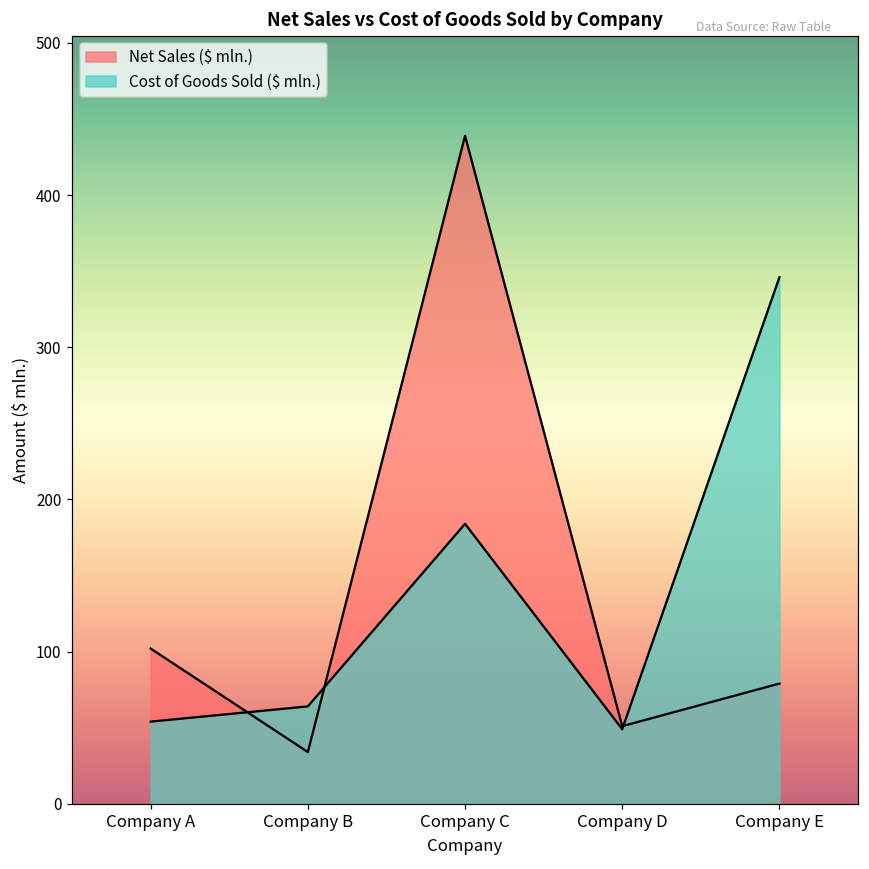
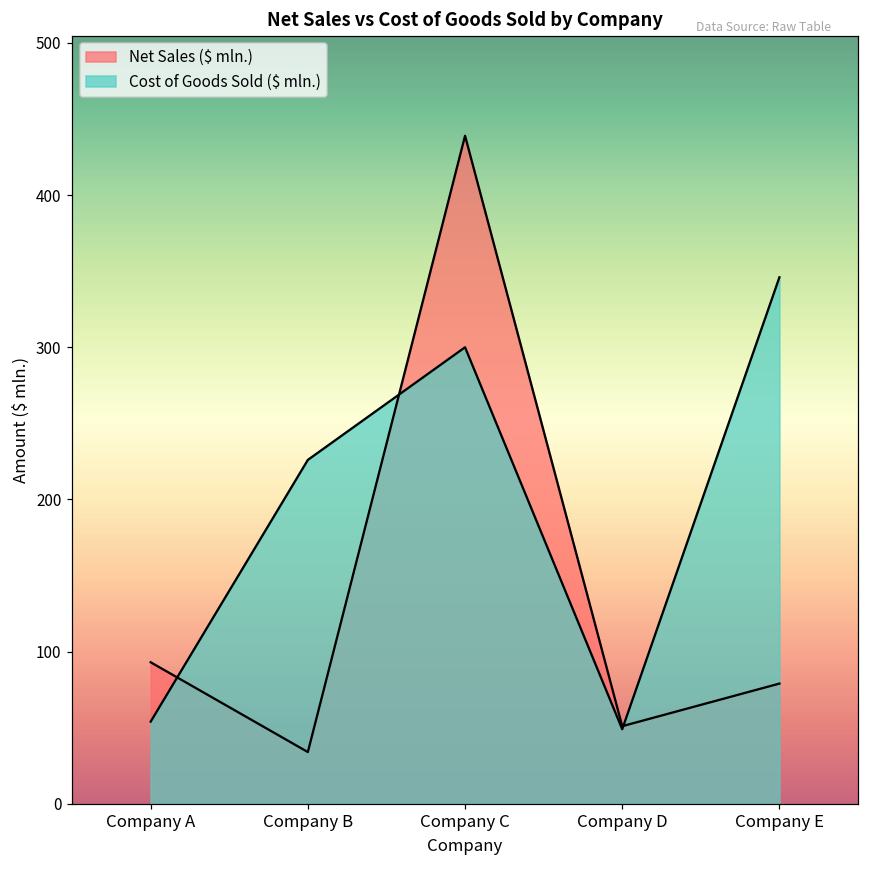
  {
    "Net Sales ($ mln.)": {
-     "Company A": 102,
+     "Company A": 93,
      "Company B": 34,
      "Company C": 439,
      "Company D": 51,
      "Company E": 79
    },
    "Cost of Goods Sold ($ mln.)": {
      "Company A": 54,
-     "Company B": 64,
-     "Company C": 184,
+     "Company B": 226,
+     "Company C": 300,
      "Company D": 49,
      "Company E": 346
    }
  }
